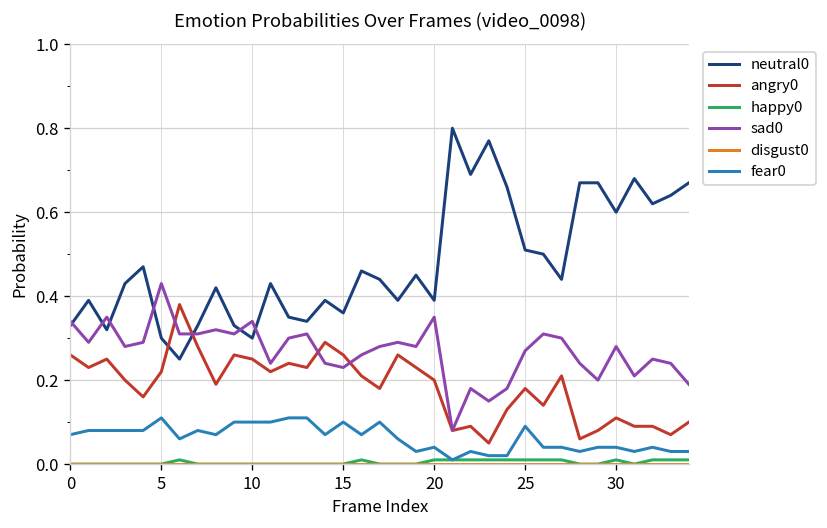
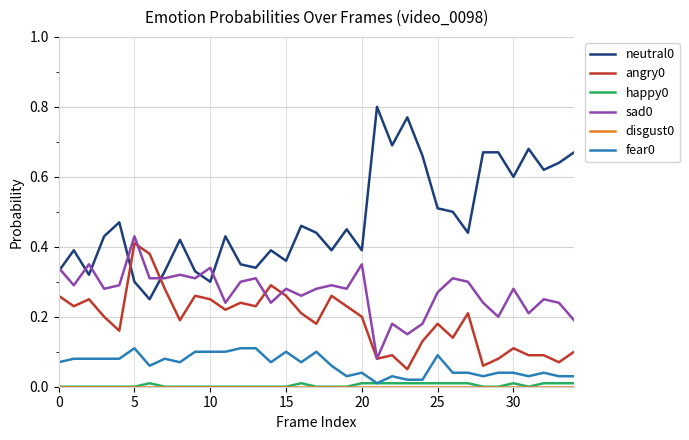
  {
    "neutral0": {
      "0": 0.33,
      "5": 0.30,
      "10": 0.30,
      "15": 0.36,
      "20": 0.39,
      "25": 0.51,
      "30": 0.60
    },
    "angry0": {
      "0": 0.26,
-     "5": 0.22,
+     "5": 0.41,
      "10": 0.25,
      "15": 0.26,
      "20": 0.20,
      "25": 0.18,
      "30": 0.11
    },
    "happy0": {
      "20": 0.01,
      "25": 0.01,
      "30": 0.01
    },
    "sad0": {
      "0": 0.34,
      "5": 0.43,
      "10": 0.34,
-     "15": 0.23,
+     "15": 0.28,
      "20": 0.35,
      "25": 0.27,
      "30": 0.28
    },
    "disgust0": {
      "20": 0.00,
      "25": 0.00,
      "30": 0.00
    },
    "fear0": {
      "0": 0.07,
      "5": 0.11,
      "10": 0.10,
      "15": 0.10,
      "20": 0.04,
      "25": 0.09,
      "30": 0.04
    }
  }
